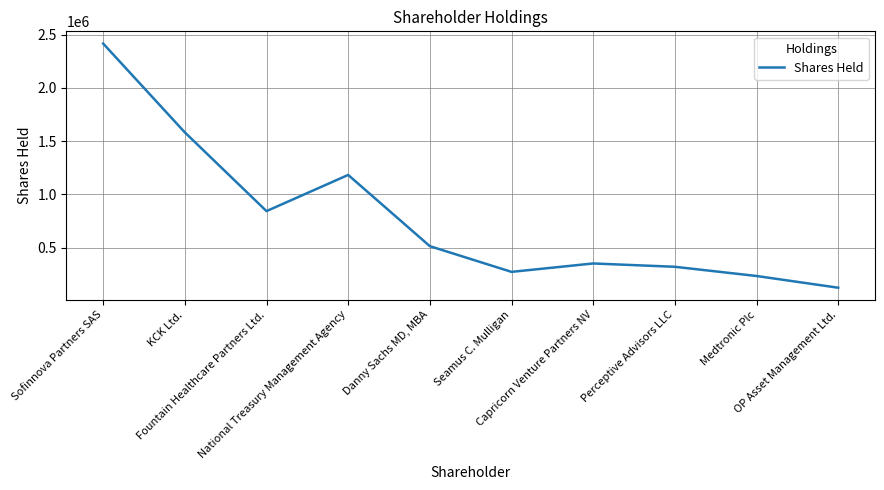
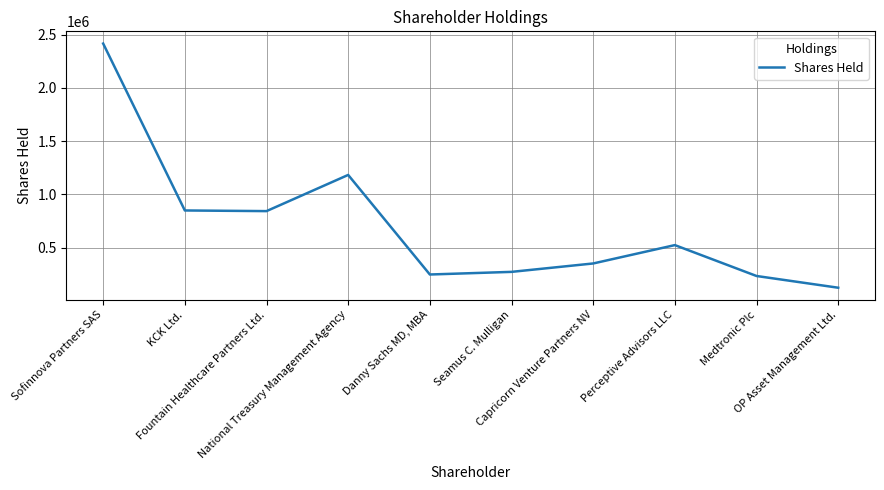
  {
    "Sofinnova Partners SAS": 2420000,
-   "KCK Ltd.": 1580000,
+   "KCK Ltd.": 850000,
    "Fountain Healthcare Partners Ltd.": 840000,
    "National Treasury Management Agency": 1180000,
-   "Danny Sachs MD, MBA": 520000,
+   "Danny Sachs MD, MBA": 250000,
    "Seamus C. Mulligan": 270000,
    "Capricorn Venture Partners NV": 350000,
-   "Perceptive Advisors LLC": 320000,
+   "Perceptive Advisors LLC": 520000,
    "Medtronic Plc": 240000,
    "OP Asset Management Ltd.": 130000
  }
